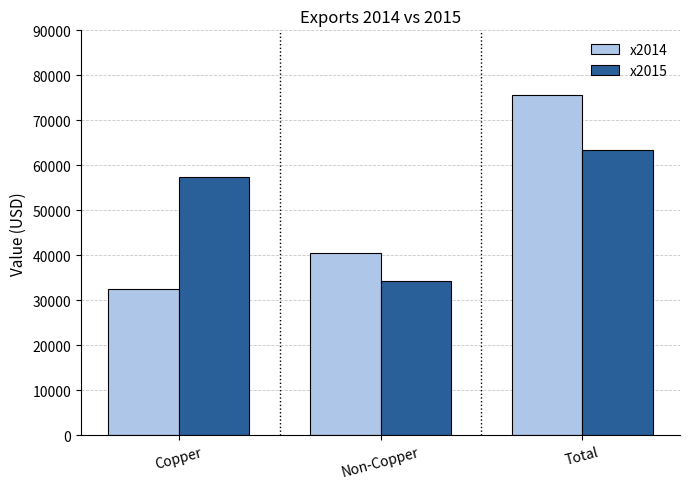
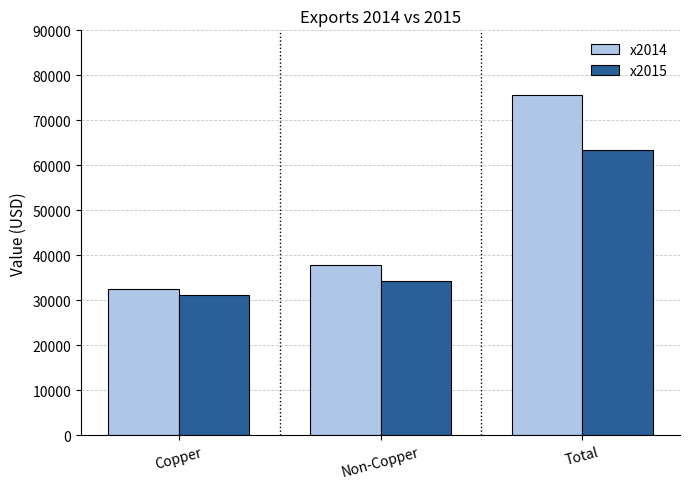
  {
    "x2014": {
      "Copper": 32000,
-     "Non-Copper": 40000,
+     "Non-Copper": 38000,
      "Total": 76000
    },
    "x2015": {
-     "Copper": 57000,
+     "Copper": 31000,
      "Non-Copper": 34000,
      "Total": 63000
    }
  }
